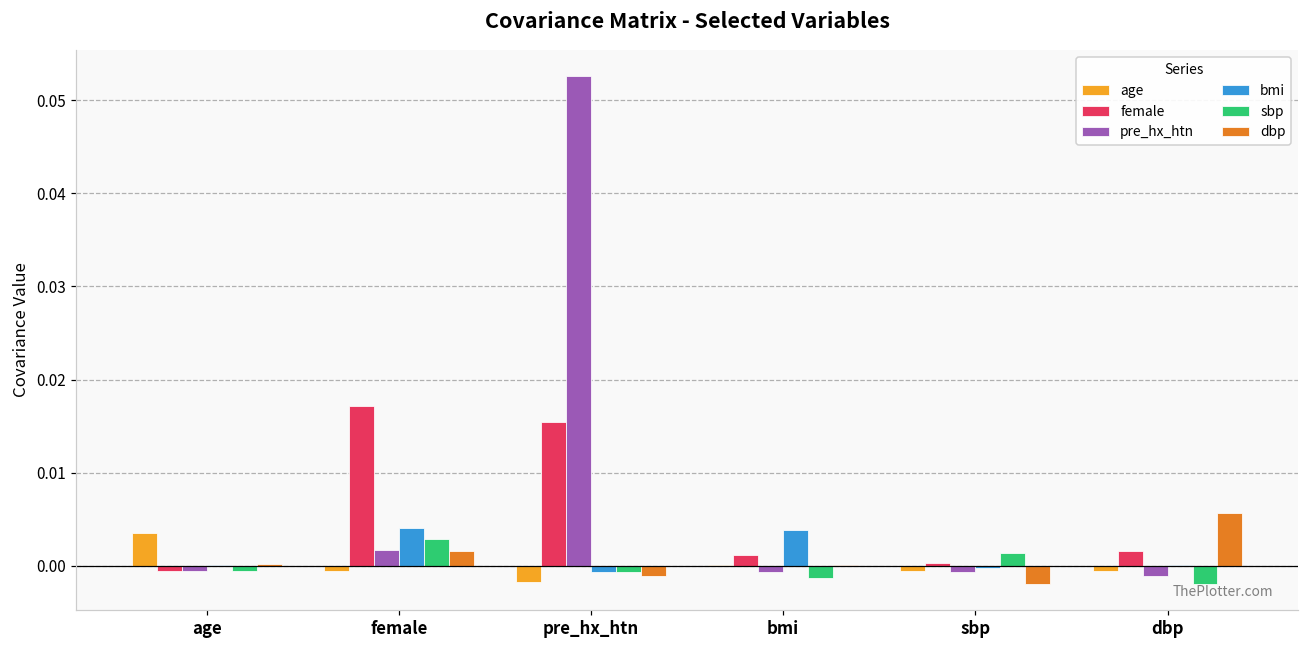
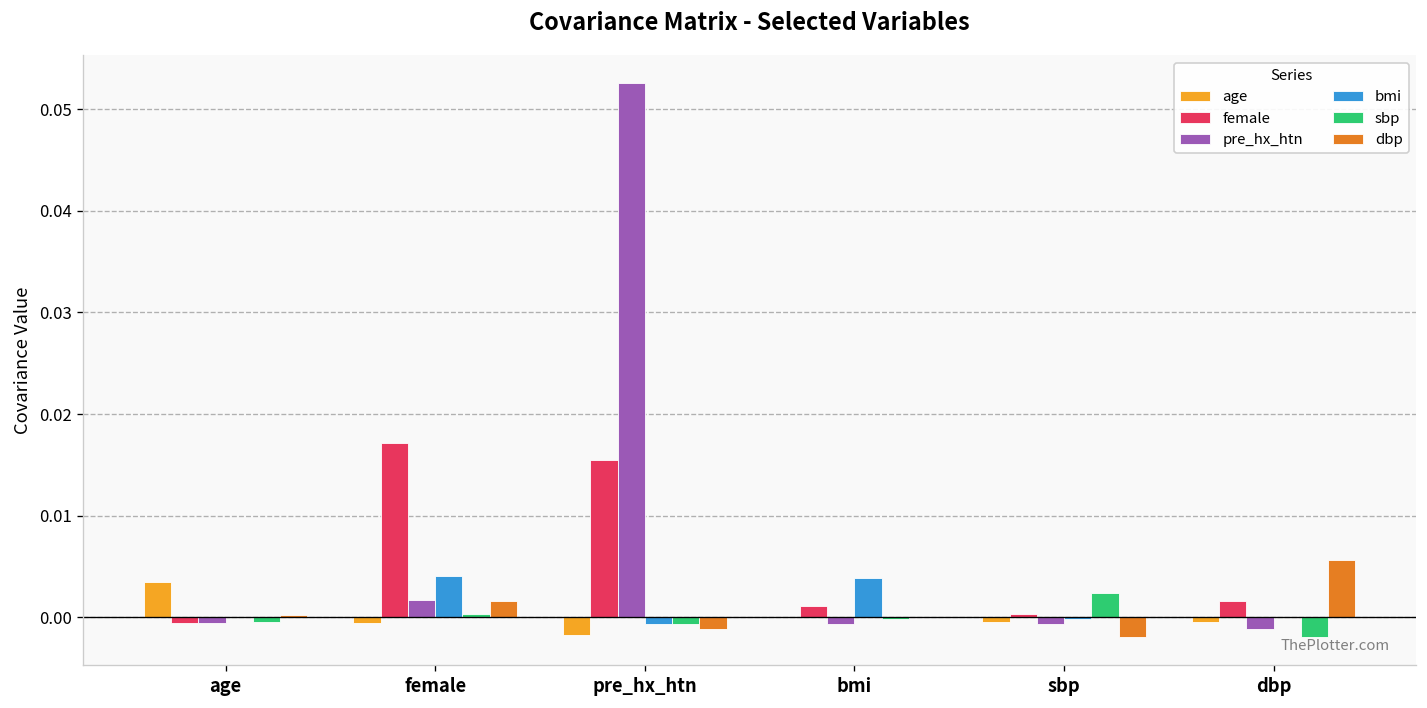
  {
    "female": {
      "age": -0.001,
      "female": 0.017,
      "pre_hx_htn": 0.015,
      "bmi": 0.001,
      "sbp": 0.000,
      "dbp": 0.002
    },
    "pre_hx_htn": {
      "age": -0.001,
      "female": 0.002,
      "pre_hx_htn": 0.053,
      "bmi": -0.001,
      "sbp": -0.001,
      "dbp": -0.001
    },
    "bmi": {
      "female": 0.004,
      "pre_hx_htn": -0.001,
      "bmi": 0.004
    },
    "sbp": {
      "age": -0.001,
-     "female": 0.003,
+     "female": 0.000,
      "pre_hx_htn": -0.001,
-     "bmi": -0.001,
-     "sbp": 0.001,
+     "bmi": 0.000,
+     "sbp": 0.002,
      "dbp": -0.002
    }
  }
